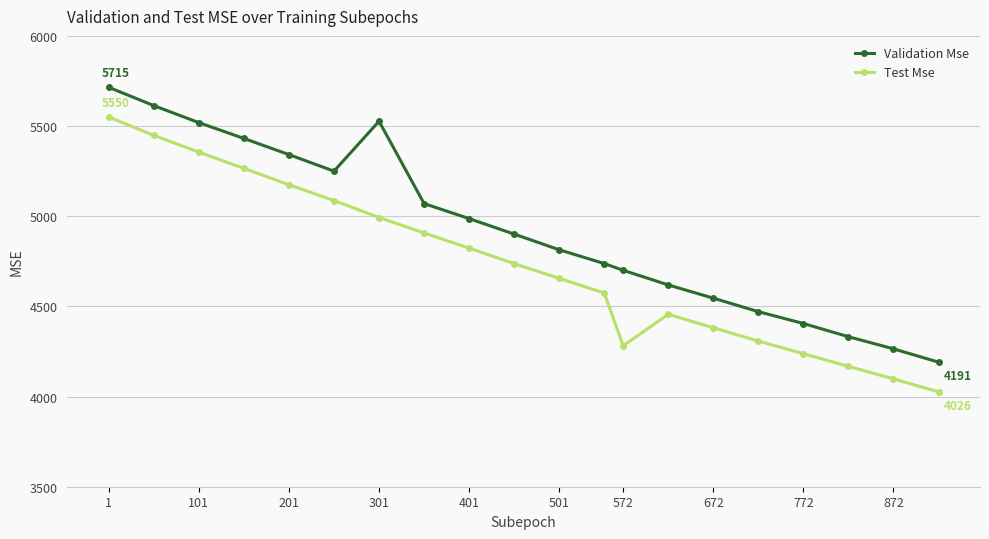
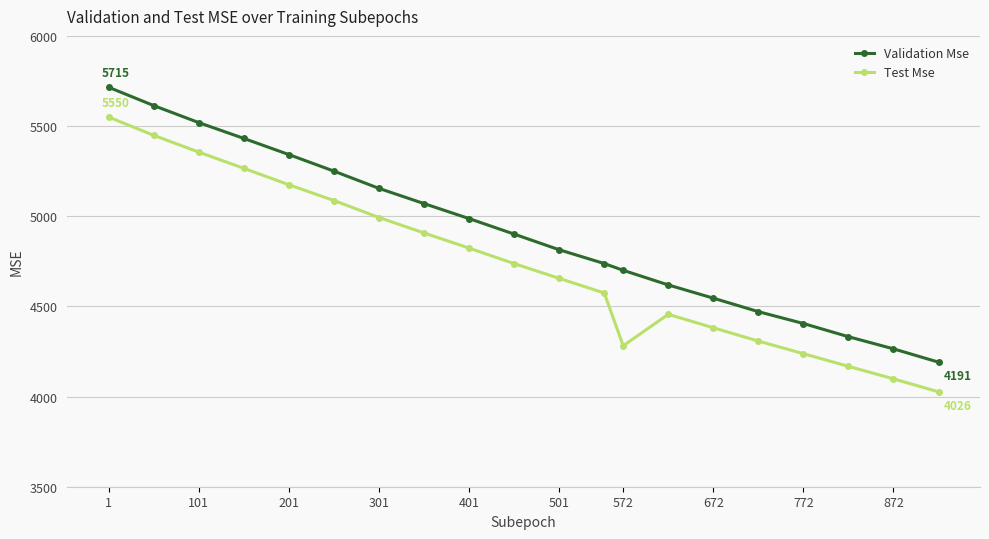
  {
    "Validation Mse": {
      "101": 5520,
      "201": 5340,
-     "301": 5530,
+     "301": 5150,
      "401": 4990,
      "501": 4810,
      "572": 4700,
      "672": 4550,
      "772": 4410,
      "872": 4260
    },
    "Test Mse": {
      "1": 5550
    }
  }
